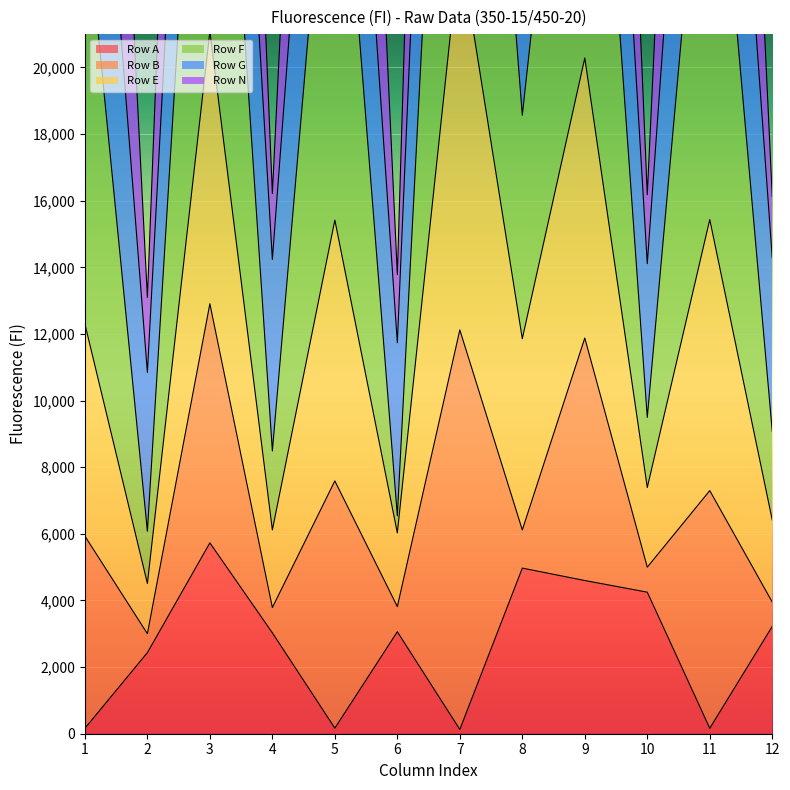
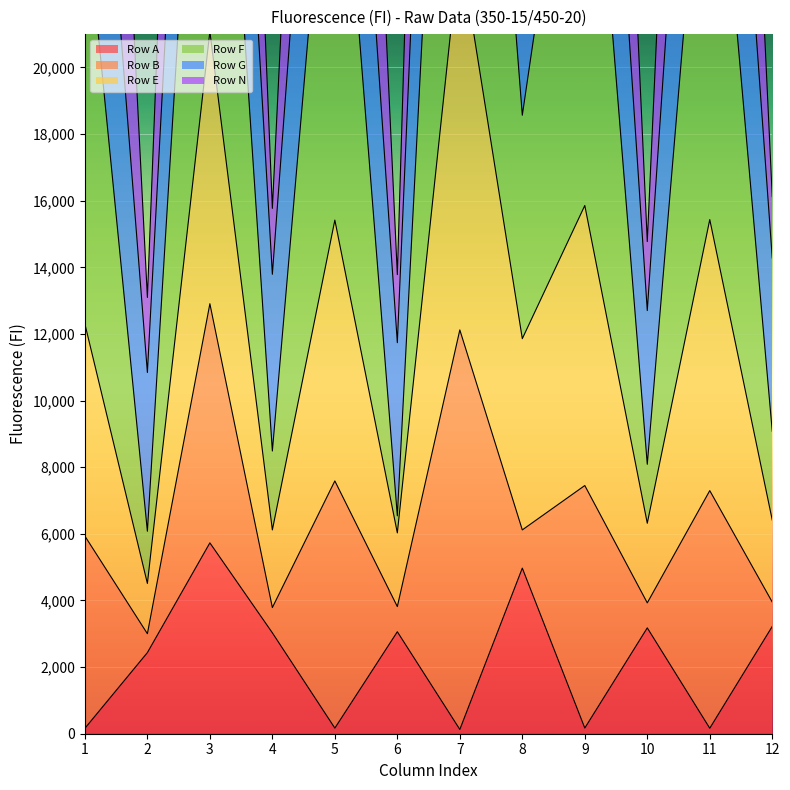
  {
    "Row A": {
      "1": "200",
      "2": "2,400",
      "3": "5,700",
      "4": "3,000",
      "5": "200",
      "6": "3,100",
      "7": "100",
      "8": "5,000",
-     "9": "4,600",
-     "10": "4,200",
+     "9": "200",
+     "10": "3,200",
      "11": "200",
      "12": "3,200"
    },
    "Row B": {
      "1": "5,800",
      "2": "600",
      "3": "7,200",
      "4": "800",
      "5": "7,400",
      "6": "800",
      "7": "12,000",
      "8": "1,100",
      "9": "7,300",
      "10": "800",
      "11": "7,100",
      "12": "700"
    },
    "Row E": {
      "1": "6,400",
      "2": "1,500",
      "4": "2,300",
      "5": "7,800",
      "6": "2,200",
      "8": "5,700",
      "9": "8,400",
      "10": "2,400",
      "11": "8,100",
      "12": "2,500"
    },
    "Row F": {
      "2": "1,600",
      "4": "2,400",
      "6": "500",
      "8": "6,700",
-     "10": "2,100",
+     "10": "1,800",
      "12": "2,700"
    },
    "Row G": {
      "2": "4,800",
-     "4": "5,800",
+     "4": "5,300",
      "6": "5,200",
      "10": "4,600",
      "12": "5,200"
    },
    "Row N": {
      "2": "2,300",
      "4": "2,000",
      "6": "2,000",
      "10": "2,100",
      "12": "1,800"
    }
  }
